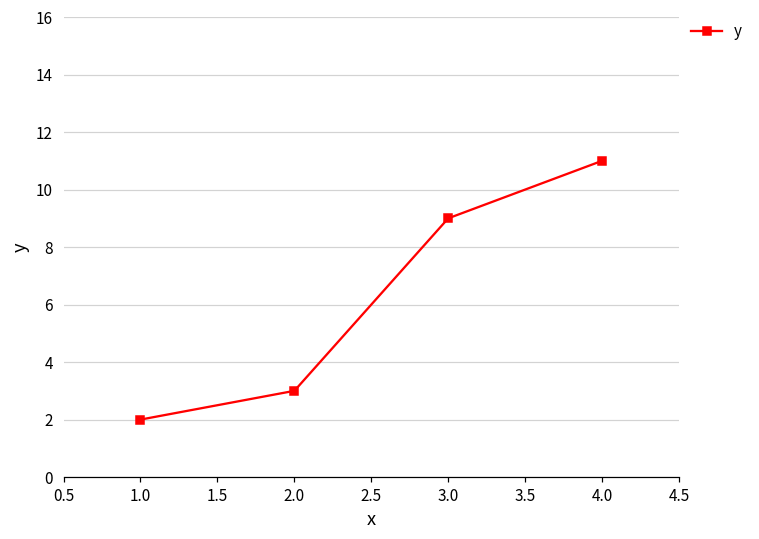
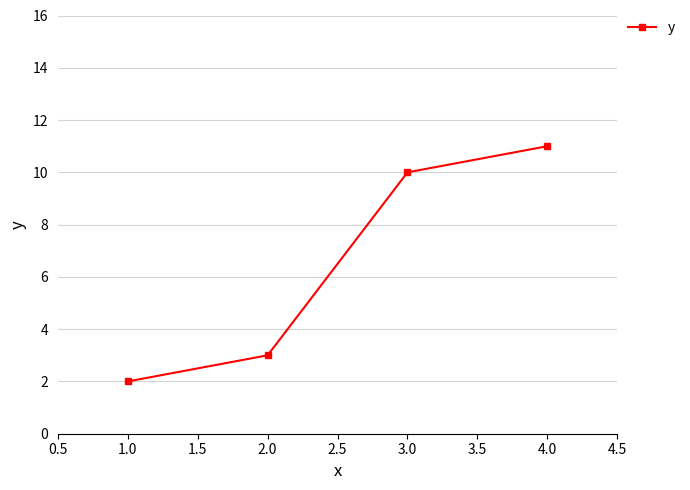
  {
    "1.0": 2,
    "2.0": 3,
-   "3.0": 9,
+   "3.0": 10,
    "4.0": 11
  }
